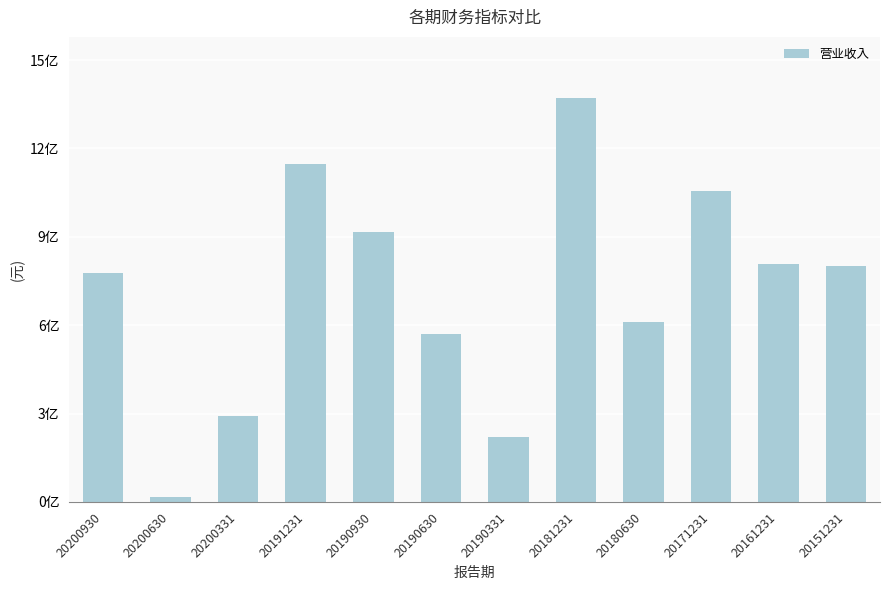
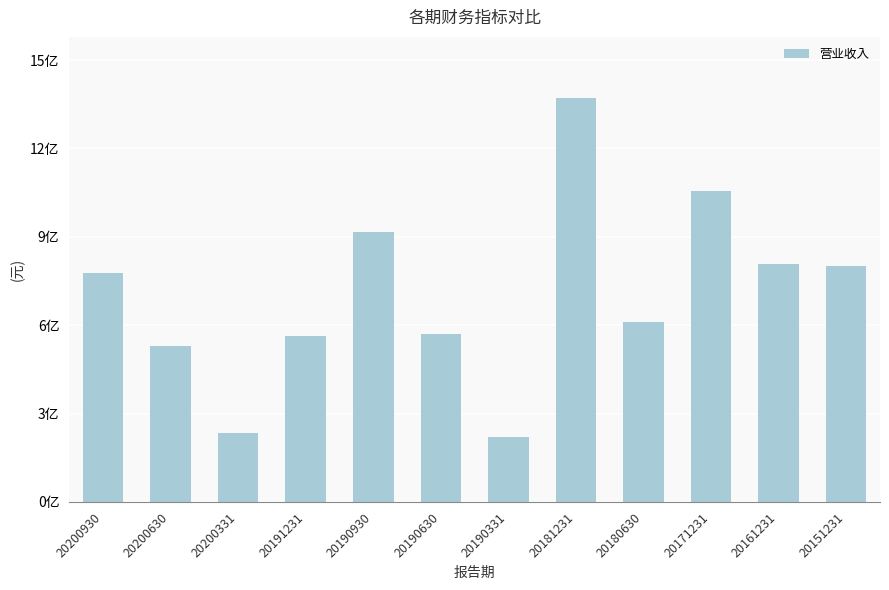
  {
    "20200930": "7.8亿",
-   "20200630": "0.2亿",
-   "20200331": "2.9亿",
-   "20191231": "11.5亿",
+   "20200630": "5.3亿",
+   "20200331": "2.3亿",
+   "20191231": "5.6亿",
    "20190930": "9.2亿",
    "20190630": "5.7亿",
    "20190331": "2.2亿",
    "20181231": "13.7亿",
    "20180630": "6.1亿",
    "20171231": "10.6亿",
    "20161231": "8.1亿",
    "20151231": "8.0亿"
  }
